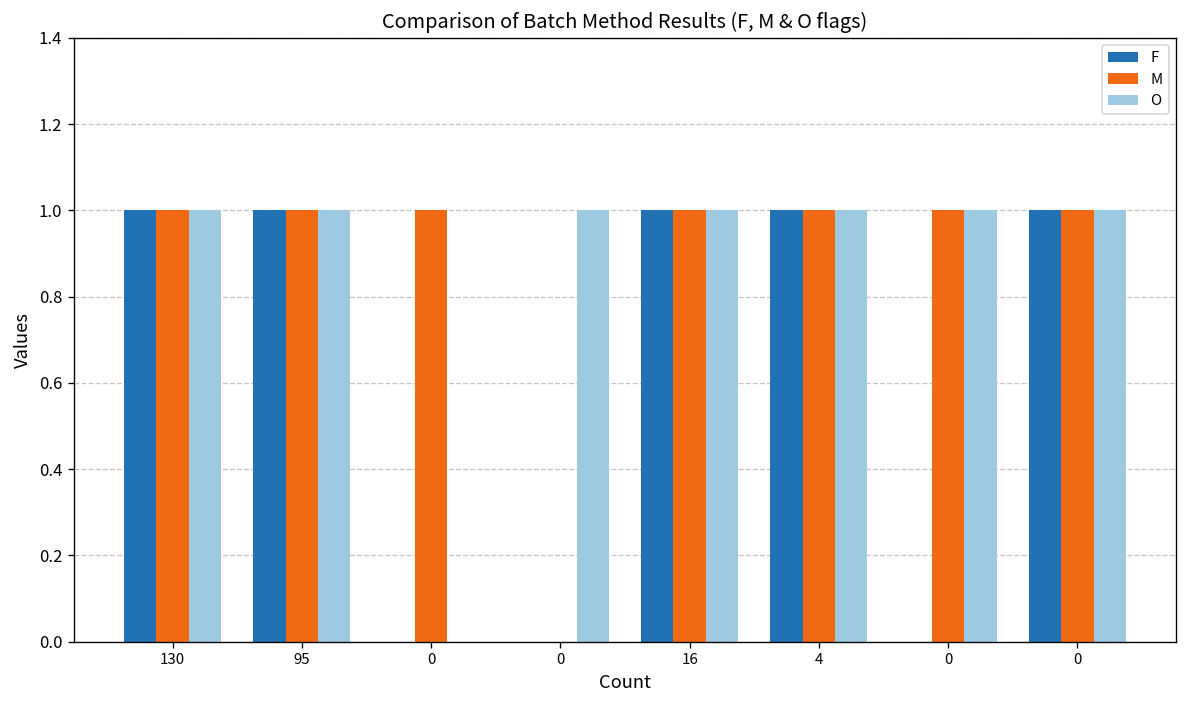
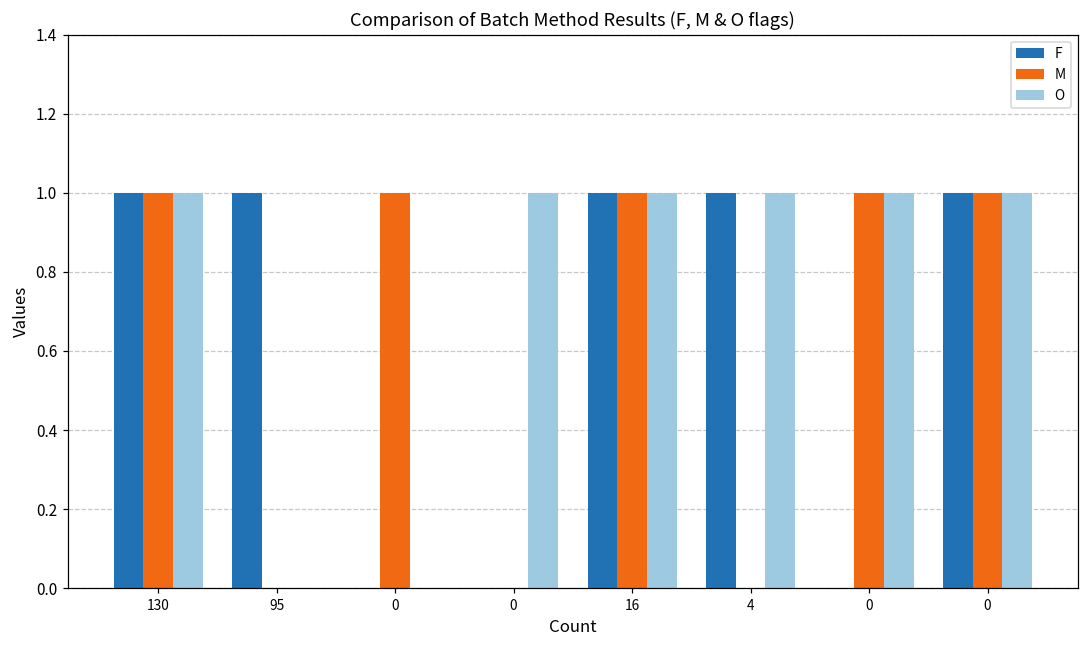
  {
    "F": {
      "130": 1,
      "95": 1,
      "16": 1,
      "4": 1
    },
    "M": {
      "130": 1,
-     "95": 1,
+     "95": 0,
      "16": 1,
-     "4": 1
+     "4": 0
    },
    "O": {
      "130": 1,
-     "95": 1,
+     "95": 0,
      "16": 1,
      "4": 1
    }
  }
